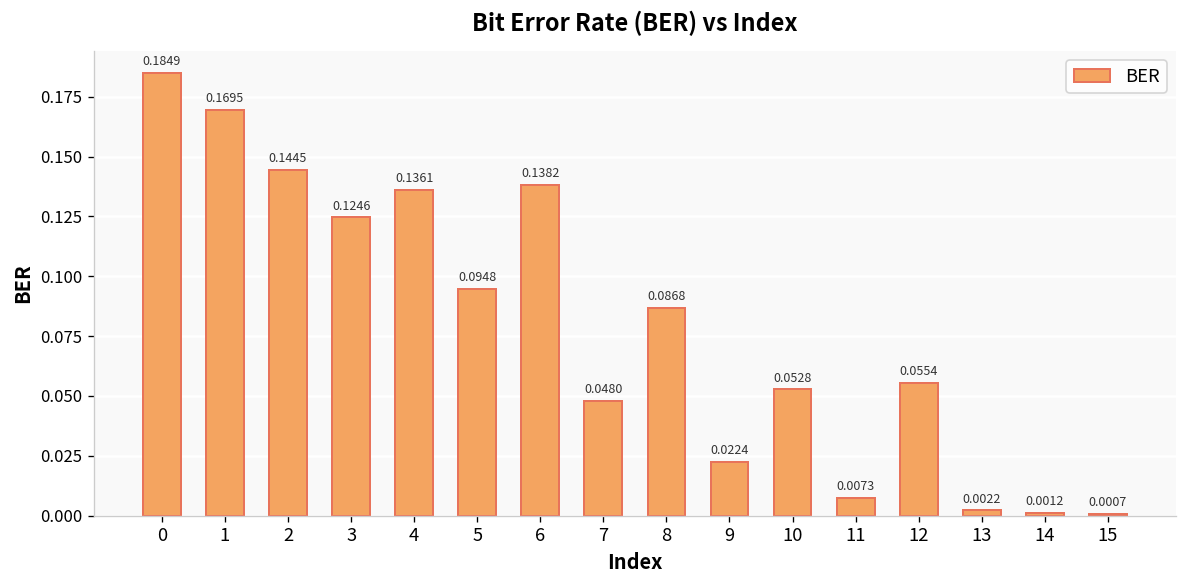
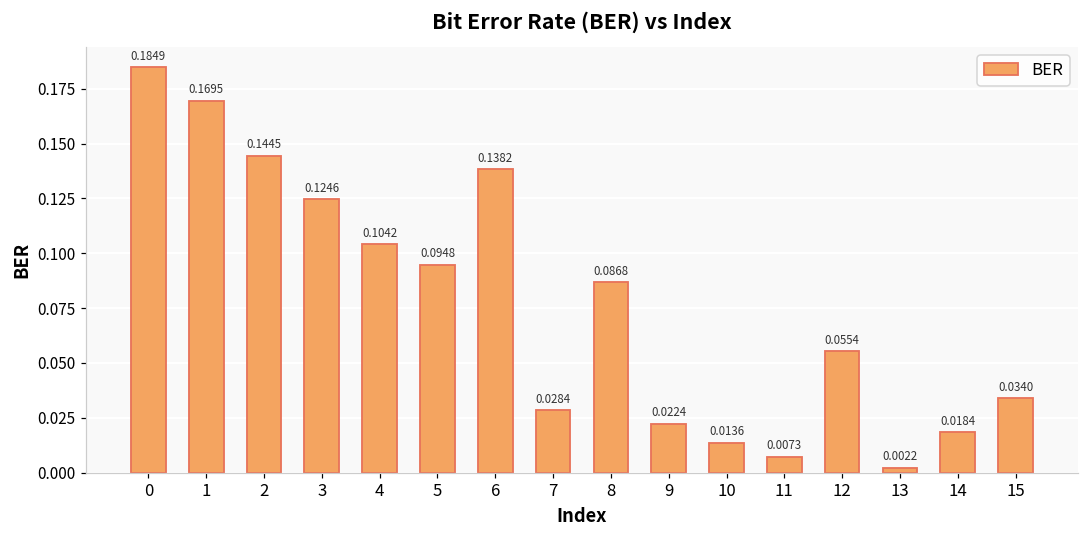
  {
    "0": 0.1849,
    "1": 0.1695,
    "2": 0.1445,
    "3": 0.1246,
-   "4": 0.1361,
+   "4": 0.1042,
    "5": 0.0948,
    "6": 0.1382,
-   "7": 0.0480,
+   "7": 0.0284,
    "8": 0.0868,
    "9": 0.0224,
-   "10": 0.0528,
+   "10": 0.0136,
    "11": 0.0073,
    "12": 0.0554,
    "13": 0.0022,
-   "14": 0.0012,
-   "15": 0.0007
+   "14": 0.0184,
+   "15": 0.0340
  }
